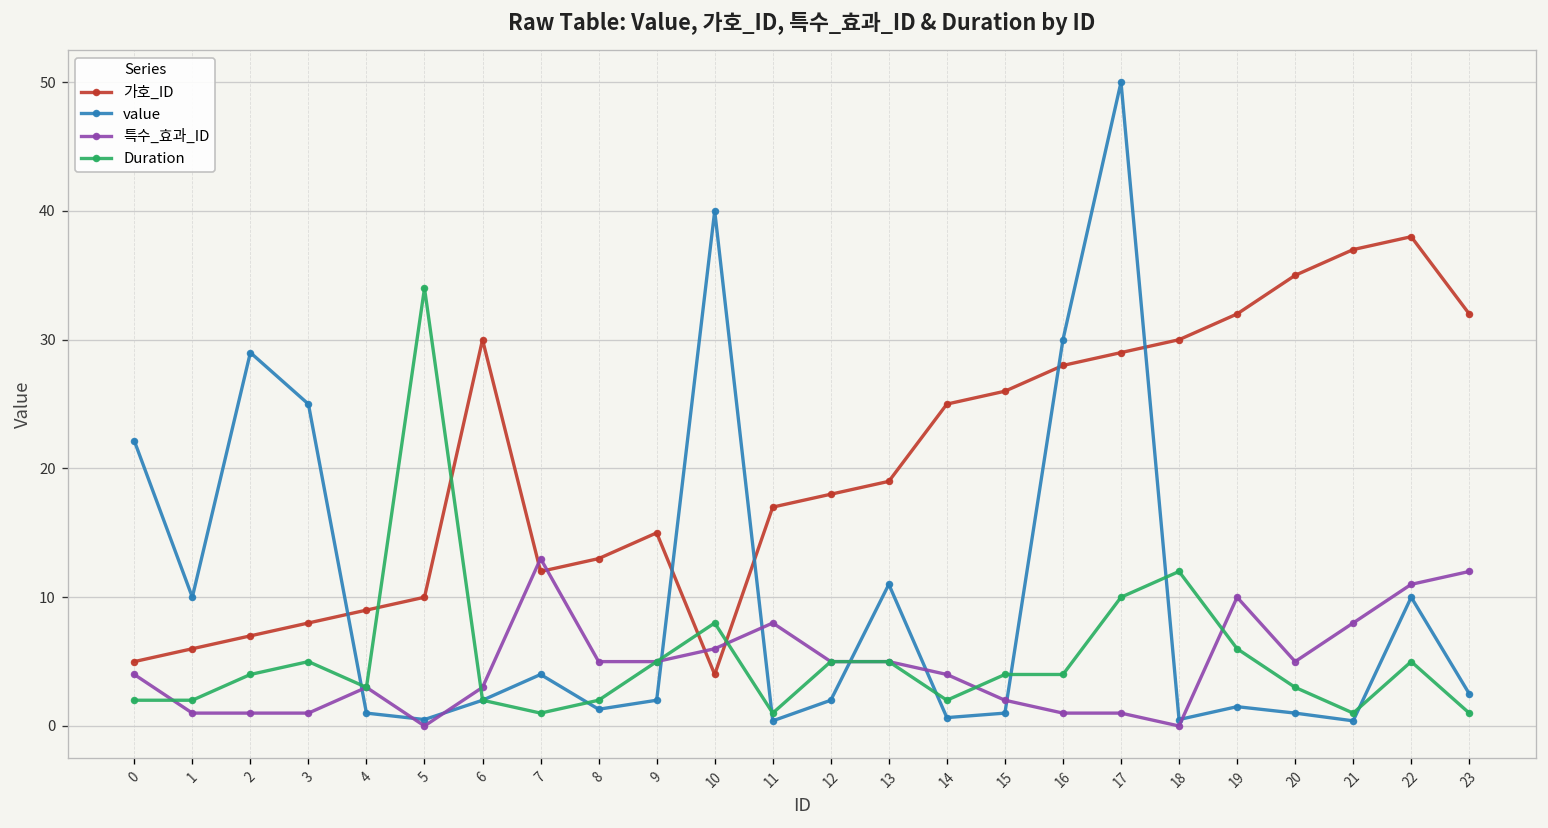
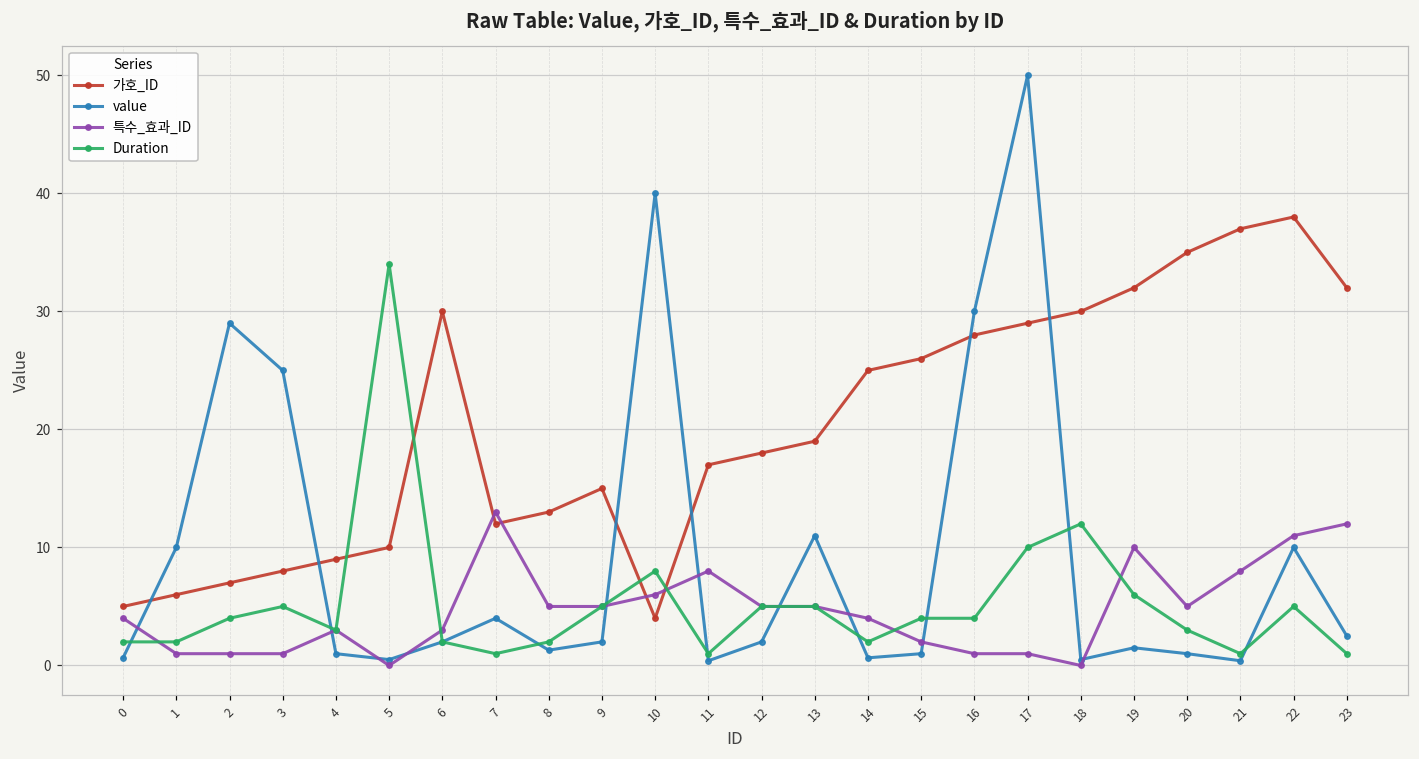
  {
    "가호_ID": {
      "0": 5.0,
      "1": 6.0,
      "2": 7.0,
      "3": 8.0,
      "4": 9.0,
      "5": 10.0,
      "6": 30.0,
      "7": 12.0,
      "8": 13.0,
      "9": 15.0,
      "10": 4.0,
      "11": 17.0,
      "12": 18.0,
      "13": 19.0,
      "14": 25.0,
      "15": 26.0,
      "16": 28.0,
      "17": 29.0,
      "18": 30.0,
      "19": 32.0,
      "20": 35.0,
      "21": 37.0,
      "22": 38.0,
      "23": 32.0
    },
    "value": {
-     "0": 22.2,
+     "0": 0.7,
      "1": 10.0,
      "2": 29.0,
      "3": 25.0,
      "4": 1.0,
      "5": 0.5,
      "7": 4.0,
      "8": 1.3,
      "9": 2.0,
      "10": 40.0,
      "11": 0.4,
      "12": 2.0,
      "13": 11.0,
      "14": 0.7,
      "15": 1.0,
      "16": 30.0,
      "17": 50.0,
      "18": 0.5,
      "19": 1.5,
      "20": 1.0,
      "21": 0.4,
      "22": 10.0,
      "23": 2.5
    },
    "특수_효과_ID": {
      "0": 4.0,
      "1": 1.0,
      "2": 1.0,
      "3": 1.0,
      "5": 0.0,
      "6": 3.0,
      "7": 13.0,
      "8": 5.0,
      "10": 6.0,
      "11": 8.0,
      "14": 4.0,
      "15": 2.0,
      "16": 1.0,
      "17": 1.0,
      "18": 0.0,
      "19": 10.0,
      "20": 5.0,
      "21": 8.0,
      "22": 11.0,
      "23": 12.0
    },
    "Duration": {
      "0": 2.0,
      "1": 2.0,
      "2": 4.0,
      "3": 5.0,
      "5": 34.0,
      "7": 1.0,
      "8": 2.0,
      "10": 8.0,
      "11": 1.0,
      "14": 2.0,
      "15": 4.0,
      "16": 4.0,
      "17": 10.0,
      "18": 12.0,
      "19": 6.0,
      "20": 3.0,
      "21": 1.0,
      "22": 5.0,
      "23": 1.0
    }
  }
